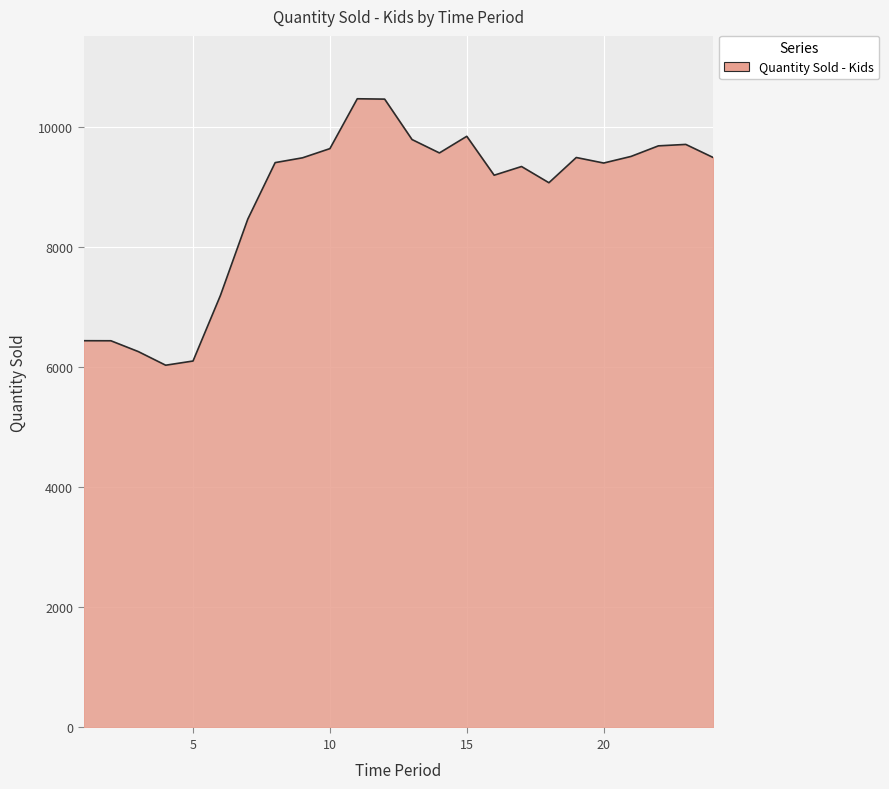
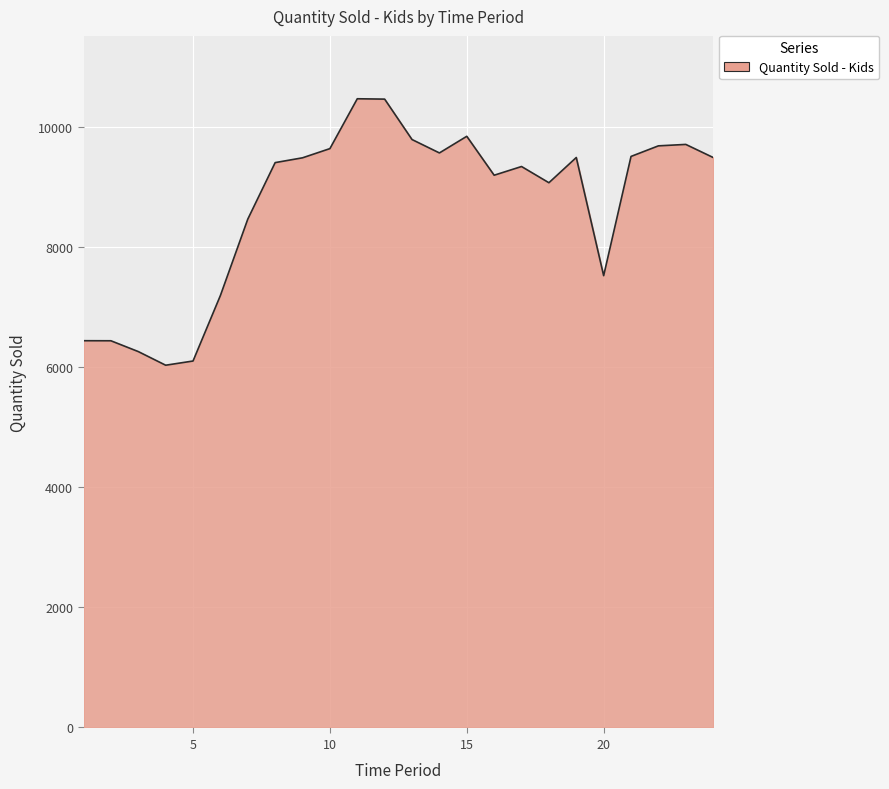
  {
    "5": 6100,
    "10": 9600,
    "15": 9800,
-   "20": 9400
+   "20": 7500
  }
